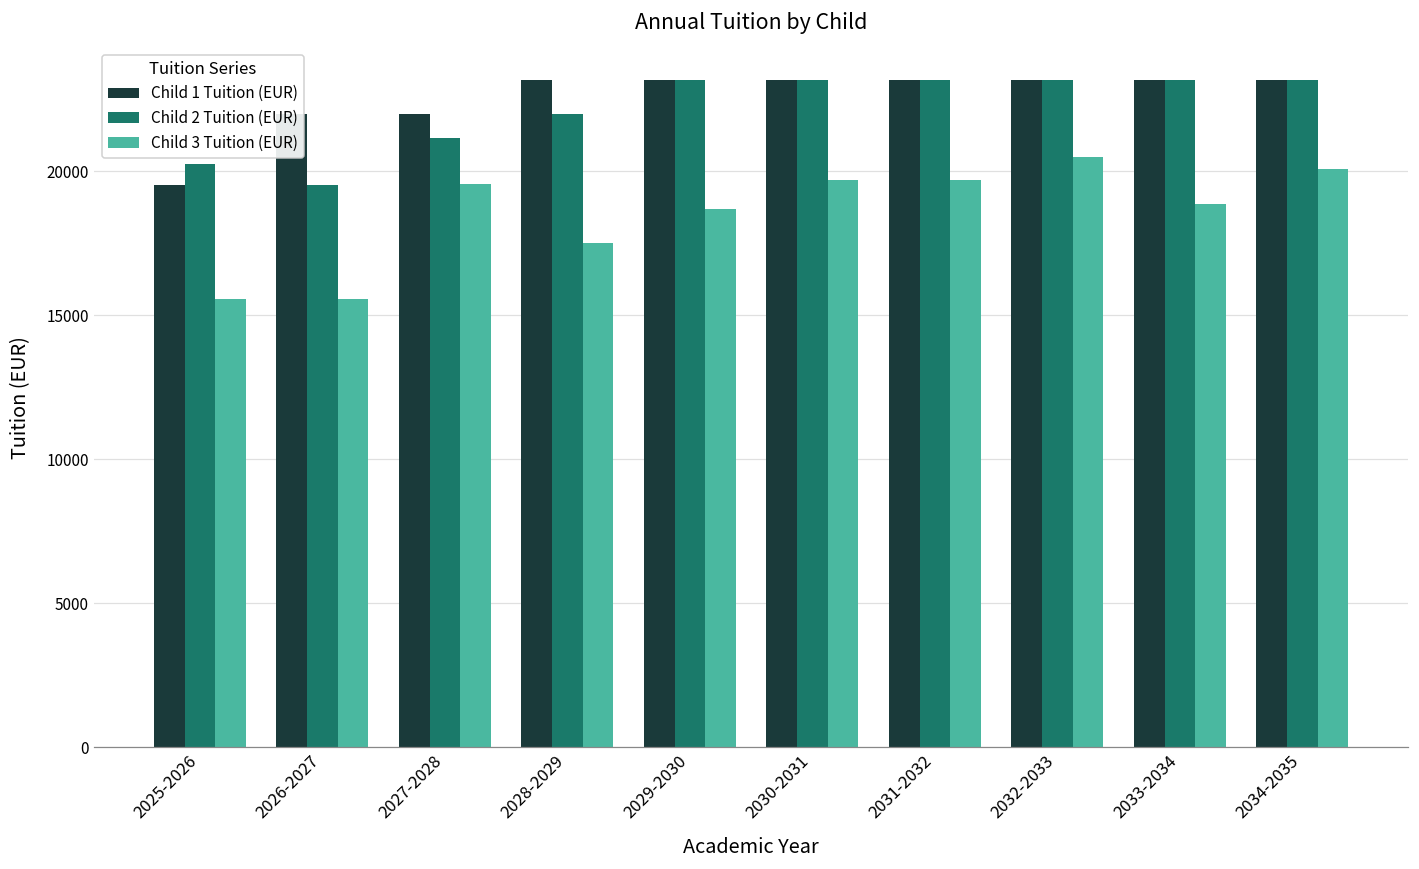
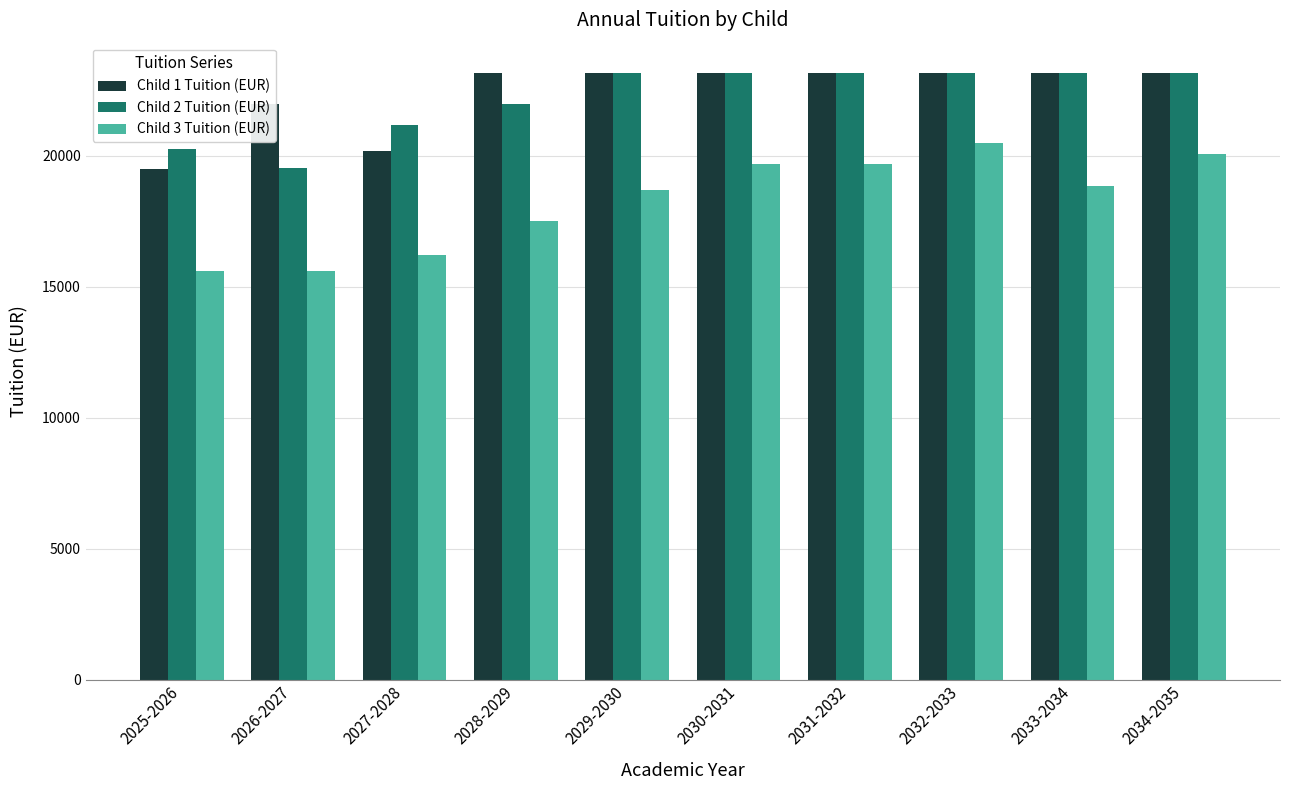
  {
    "Child 1 Tuition (EUR)": {
      "2025-2026": 19500,
-     "2027-2028": 22000,
+     "2027-2028": 20200,
      "2028-2029": 23200,
      "2029-2030": 23200,
      "2030-2031": 23200,
      "2031-2032": 23200,
      "2032-2033": 23200,
      "2033-2034": 23200,
      "2034-2035": 23200
    },
    "Child 2 Tuition (EUR)": {
      "2025-2026": 20300,
      "2026-2027": 19500,
      "2027-2028": 21200,
      "2028-2029": 22000,
      "2029-2030": 23200,
      "2030-2031": 23200,
      "2031-2032": 23200,
      "2032-2033": 23200,
      "2033-2034": 23200,
      "2034-2035": 23200
    },
    "Child 3 Tuition (EUR)": {
      "2025-2026": 15600,
      "2026-2027": 15600,
-     "2027-2028": 19600,
+     "2027-2028": 16200,
      "2028-2029": 17500,
      "2029-2030": 18700,
      "2030-2031": 19700,
      "2031-2032": 19700,
      "2032-2033": 20500,
      "2033-2034": 18900,
      "2034-2035": 20100
    }
  }
